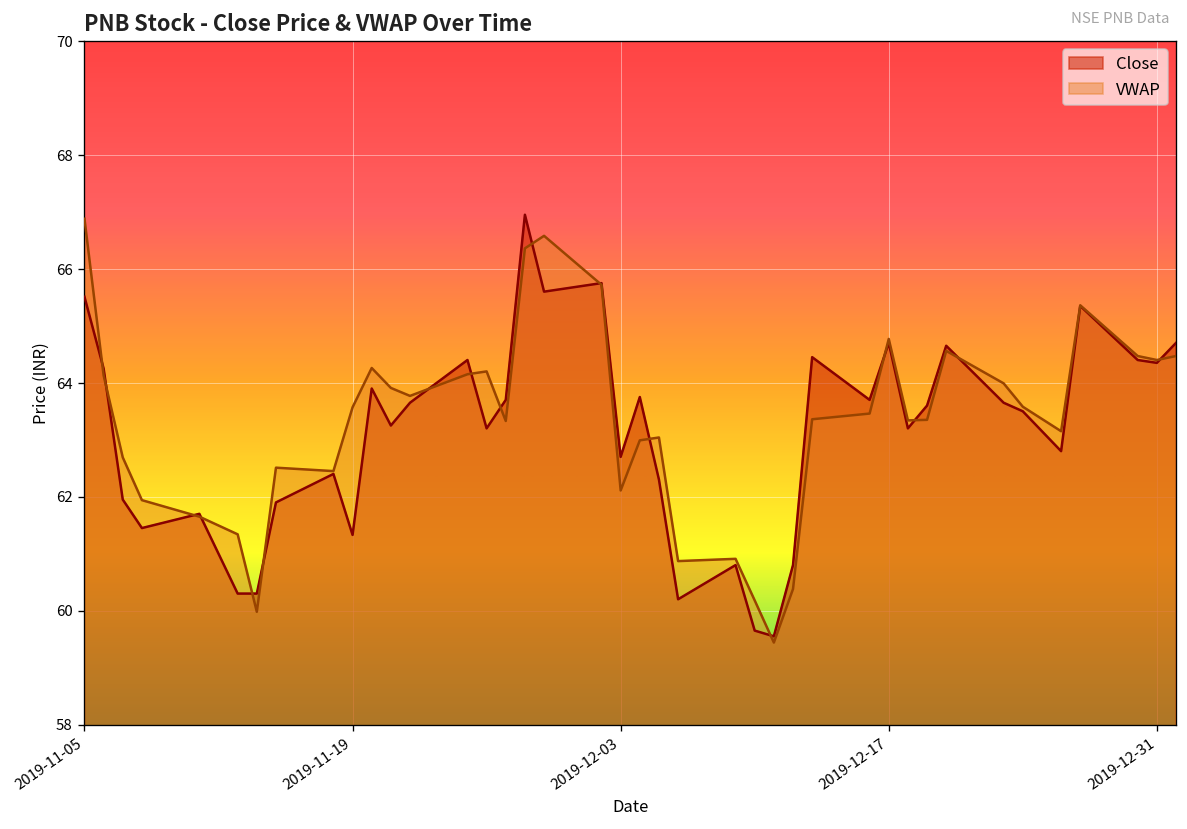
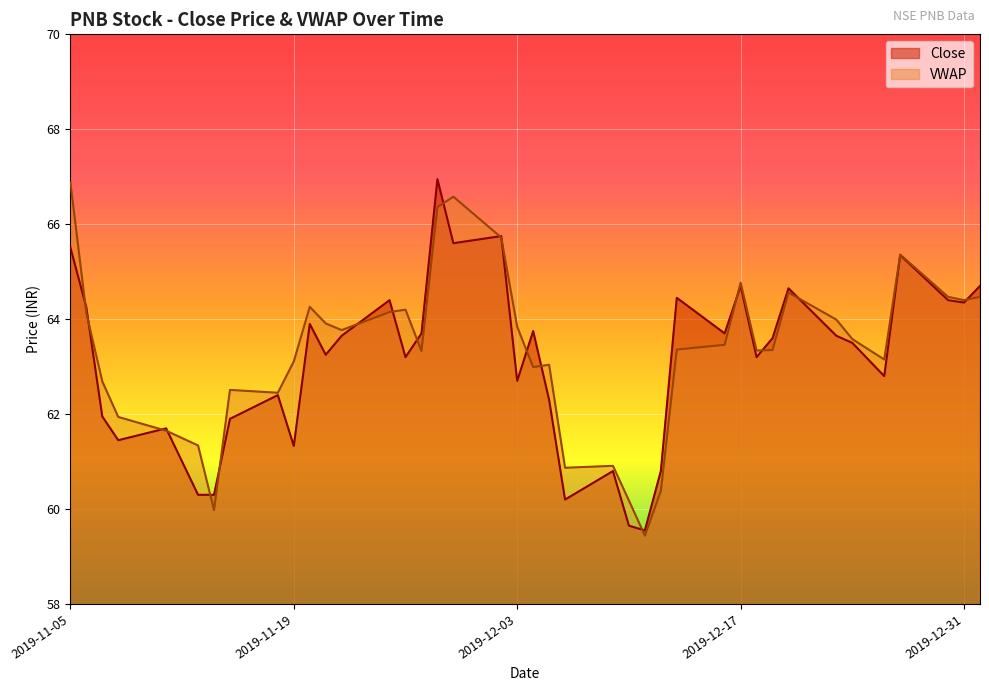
  {
    "Close": {
      "2019-11-05": 65.5,
      "2019-11-19": 61.3,
      "2019-12-03": 62.7,
      "2019-12-17": 64.7
    },
    "VWAP": {
      "2019-11-05": 66.9,
-     "2019-11-19": 63.6,
-     "2019-12-03": 62.1,
+     "2019-11-19": 63.1,
+     "2019-12-03": 63.8,
      "2019-12-17": 64.8
    }
  }
